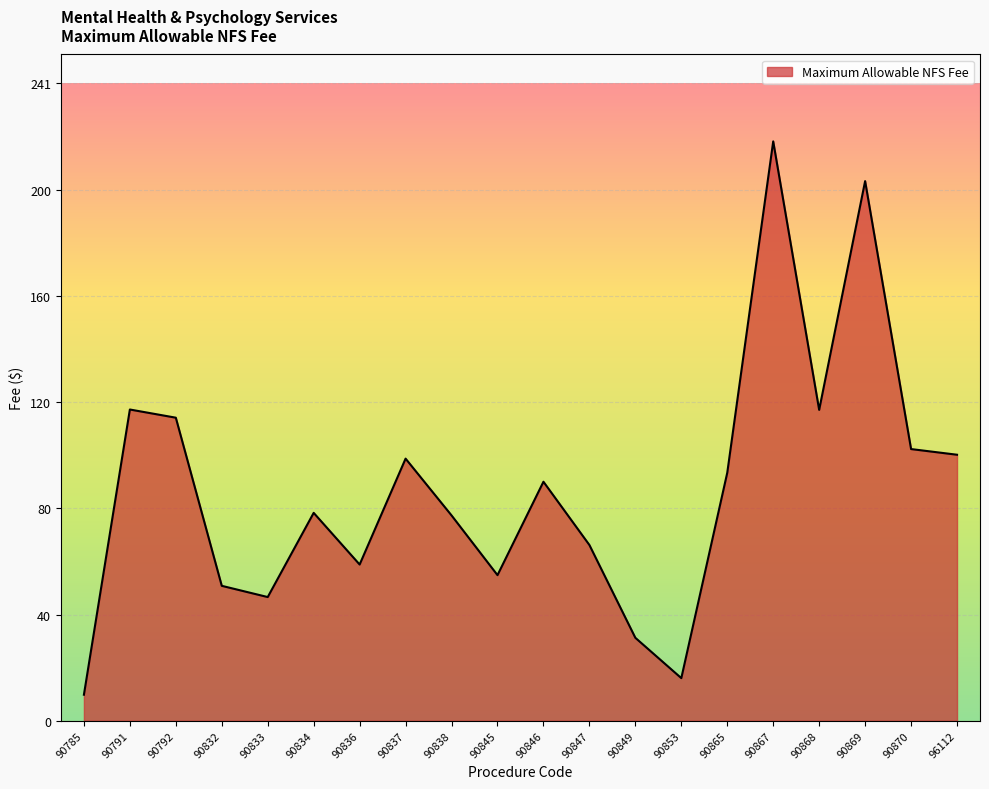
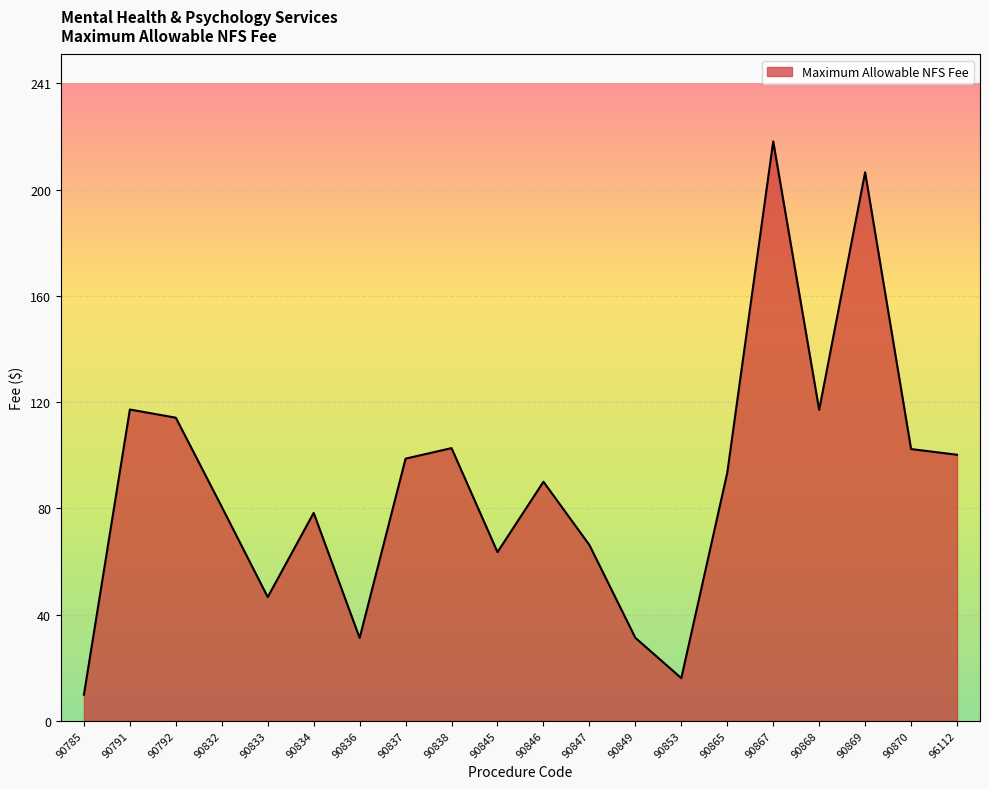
  {
    "90785": 10,
    "90791": 117,
    "90792": 114,
-   "90832": 51,
+   "90832": 81,
    "90833": 47,
    "90834": 78,
-   "90836": 59,
+   "90836": 31,
    "90837": 99,
-   "90838": 78,
-   "90845": 55,
+   "90838": 103,
+   "90845": 64,
    "90846": 90,
    "90847": 66,
    "90849": 31,
    "90853": 16,
    "90865": 94,
    "90867": 219,
    "90868": 117,
-   "90869": 204,
+   "90869": 207,
    "90870": 103,
    "96112": 100
  }
